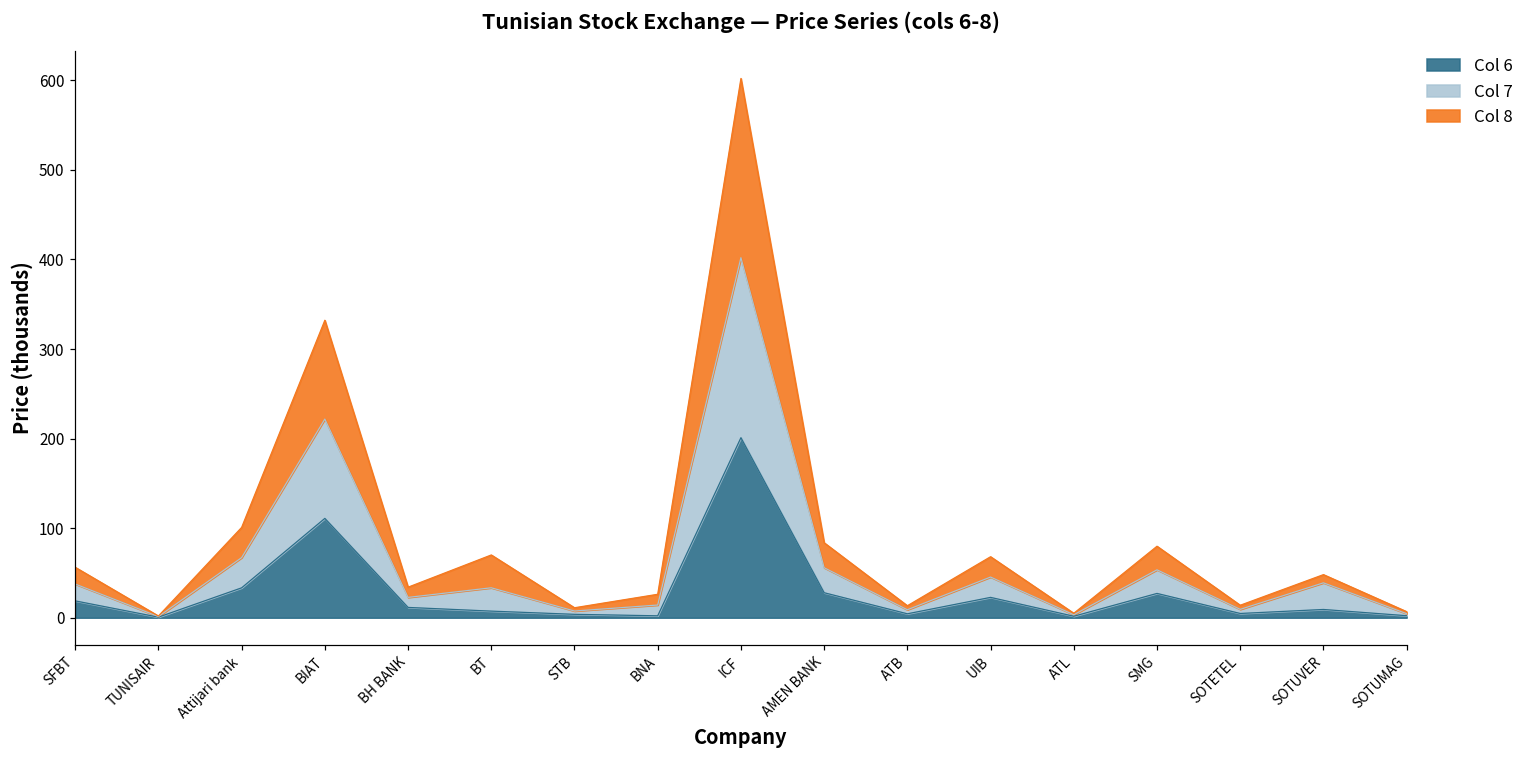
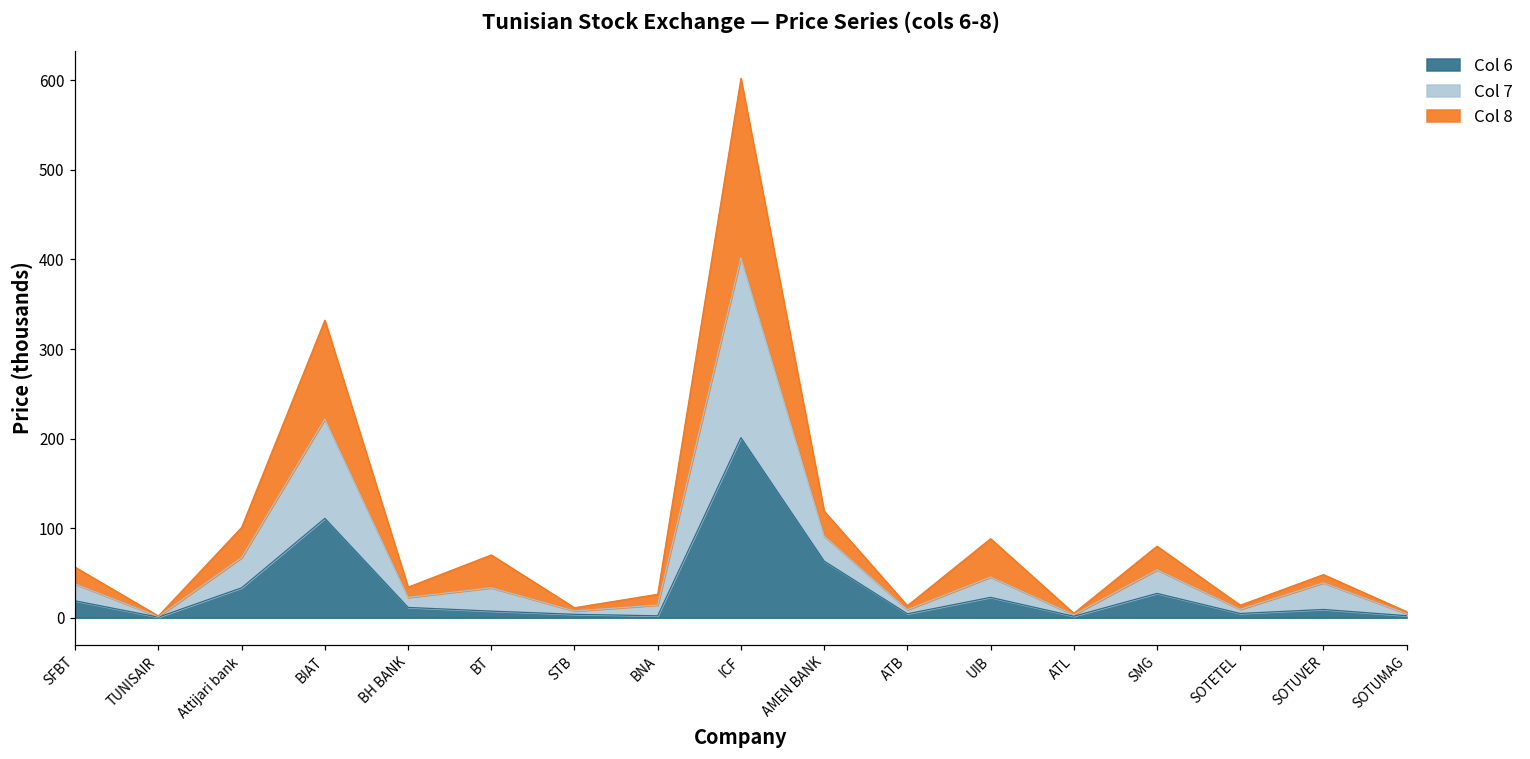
  {
    "Col 6": {
      "SFBT": 20,
      "Attijari bank": 30,
      "BIAT": 110,
      "BH BANK": 10,
      "BT": 10,
      "STB": 0,
      "BNA": 0,
      "ICF": 200,
-     "AMEN BANK": 30,
+     "AMEN BANK": 60,
      "ATB": 0,
      "UIB": 20,
      "SMG": 30,
      "SOTETEL": 0,
      "SOTUVER": 10
    },
    "Col 7": {
      "SFBT": 20,
      "Attijari bank": 30,
      "BIAT": 110,
      "BH BANK": 10,
      "BT": 30,
      "STB": 0,
      "BNA": 10,
      "ICF": 200,
      "AMEN BANK": 30,
      "ATB": 0,
      "UIB": 20,
      "SMG": 30,
      "SOTETEL": 0,
      "SOTUVER": 30
    },
    "Col 8": {
      "SFBT": 20,
      "Attijari bank": 30,
      "BIAT": 110,
      "BH BANK": 10,
      "BT": 40,
      "STB": 0,
      "BNA": 10,
      "ICF": 200,
      "AMEN BANK": 30,
      "ATB": 0,
-     "UIB": 20,
+     "UIB": 40,
      "SMG": 30,
      "SOTETEL": 0,
      "SOTUVER": 10
    }
  }
